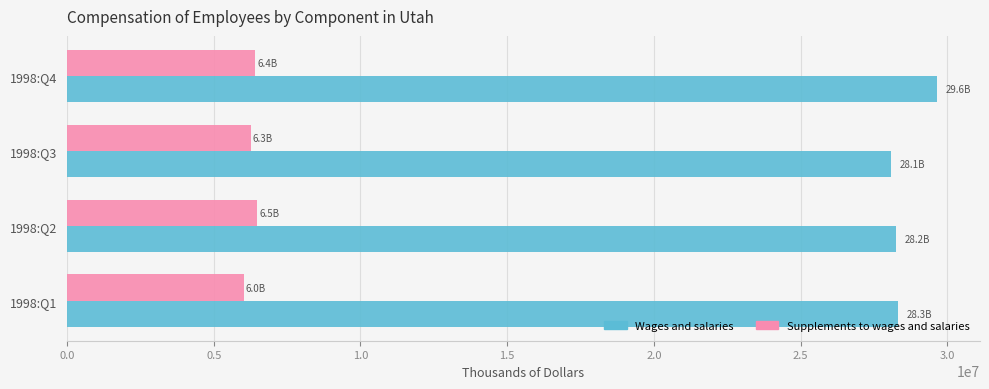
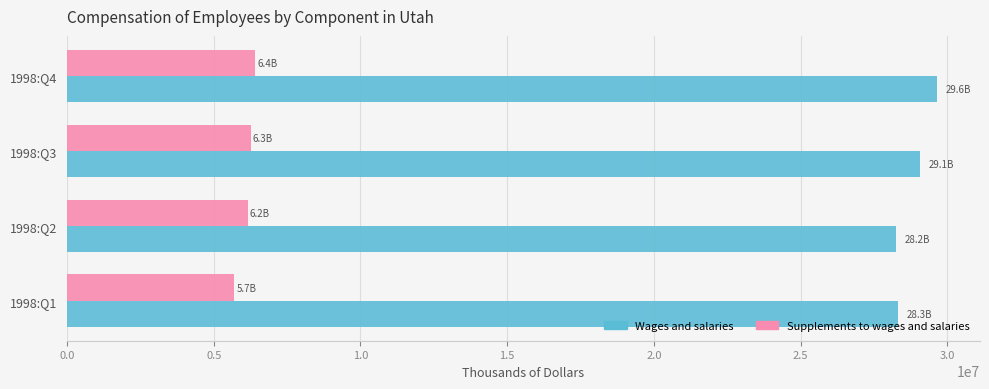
  {
    "Wages and salaries": {
      "1998:Q4": "29.6B",
-     "1998:Q3": "28.1B",
+     "1998:Q3": "29.1B",
      "1998:Q2": "28.2B",
      "1998:Q1": "28.3B"
    },
    "Supplements to wages and salaries": {
      "1998:Q4": "6.4B",
      "1998:Q3": "6.3B",
-     "1998:Q2": "6.5B",
-     "1998:Q1": "6.0B"
+     "1998:Q2": "6.2B",
+     "1998:Q1": "5.7B"
    }
  }
